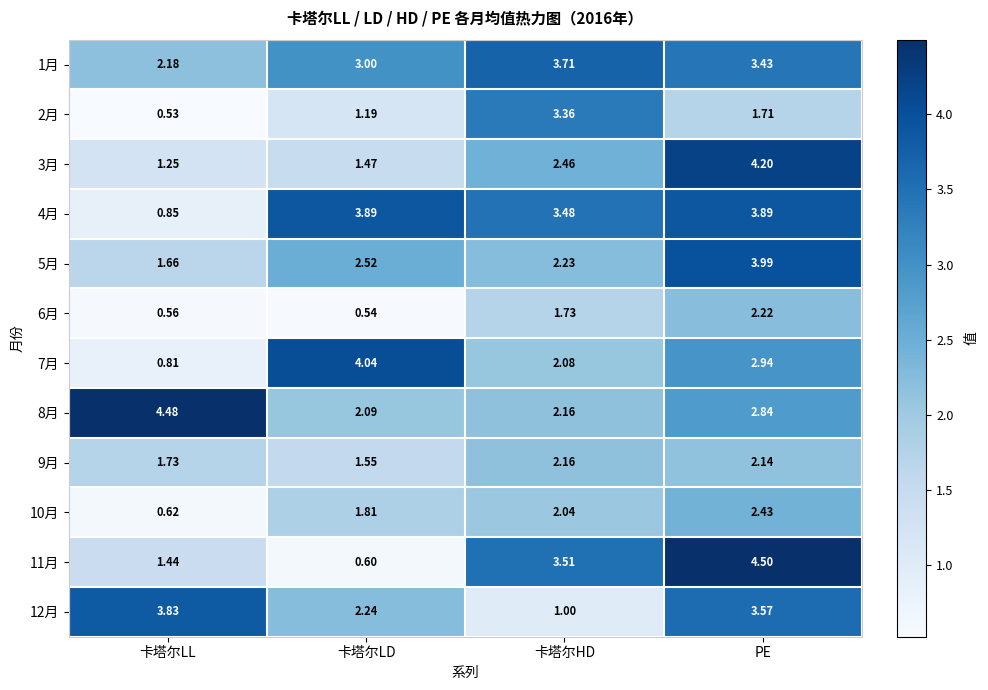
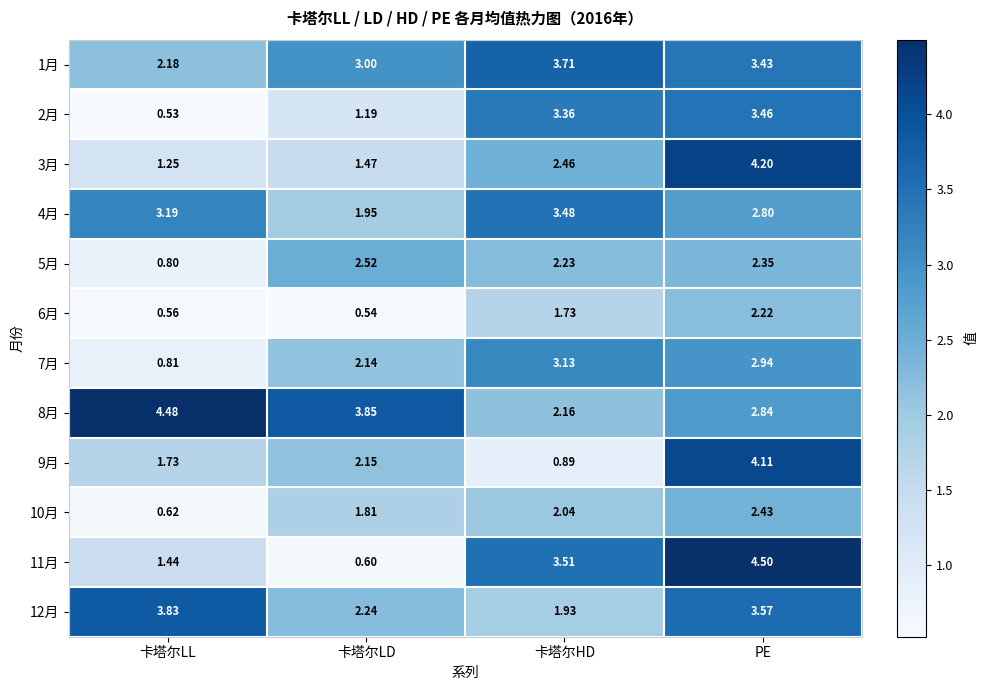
  {
    "1月": {
      "卡塔尔LL": 2.18,
      "卡塔尔LD": 3.00,
      "卡塔尔HD": 3.71,
      "PE": 3.43
    },
    "2月": {
      "卡塔尔LL": 0.53,
      "卡塔尔LD": 1.19,
      "卡塔尔HD": 3.36,
-     "PE": 1.71
+     "PE": 3.46
    },
    "3月": {
      "卡塔尔LL": 1.25,
      "卡塔尔LD": 1.47,
      "卡塔尔HD": 2.46,
      "PE": 4.20
    },
    "4月": {
-     "卡塔尔LL": 0.85,
-     "卡塔尔LD": 3.89,
+     "卡塔尔LL": 3.19,
+     "卡塔尔LD": 1.95,
      "卡塔尔HD": 3.48,
-     "PE": 3.89
+     "PE": 2.80
    },
    "5月": {
-     "卡塔尔LL": 1.66,
+     "卡塔尔LL": 0.80,
      "卡塔尔LD": 2.52,
      "卡塔尔HD": 2.23,
-     "PE": 3.99
+     "PE": 2.35
    },
    "6月": {
      "卡塔尔LL": 0.56,
      "卡塔尔LD": 0.54,
      "卡塔尔HD": 1.73,
      "PE": 2.22
    },
    "7月": {
      "卡塔尔LL": 0.81,
-     "卡塔尔LD": 4.04,
-     "卡塔尔HD": 2.08,
+     "卡塔尔LD": 2.14,
+     "卡塔尔HD": 3.13,
      "PE": 2.94
    },
    "8月": {
      "卡塔尔LL": 4.48,
-     "卡塔尔LD": 2.09,
+     "卡塔尔LD": 3.85,
      "卡塔尔HD": 2.16,
      "PE": 2.84
    },
    "9月": {
      "卡塔尔LL": 1.73,
-     "卡塔尔LD": 1.55,
-     "卡塔尔HD": 2.16,
-     "PE": 2.14
+     "卡塔尔LD": 2.15,
+     "卡塔尔HD": 0.89,
+     "PE": 4.11
    },
    "10月": {
      "卡塔尔LL": 0.62,
      "卡塔尔LD": 1.81,
      "卡塔尔HD": 2.04,
      "PE": 2.43
    },
    "11月": {
      "卡塔尔LL": 1.44,
      "卡塔尔LD": 0.60,
      "卡塔尔HD": 3.51,
      "PE": 4.50
    },
    "12月": {
      "卡塔尔LL": 3.83,
      "卡塔尔LD": 2.24,
-     "卡塔尔HD": 1.00,
+     "卡塔尔HD": 1.93,
      "PE": 3.57
    }
  }
